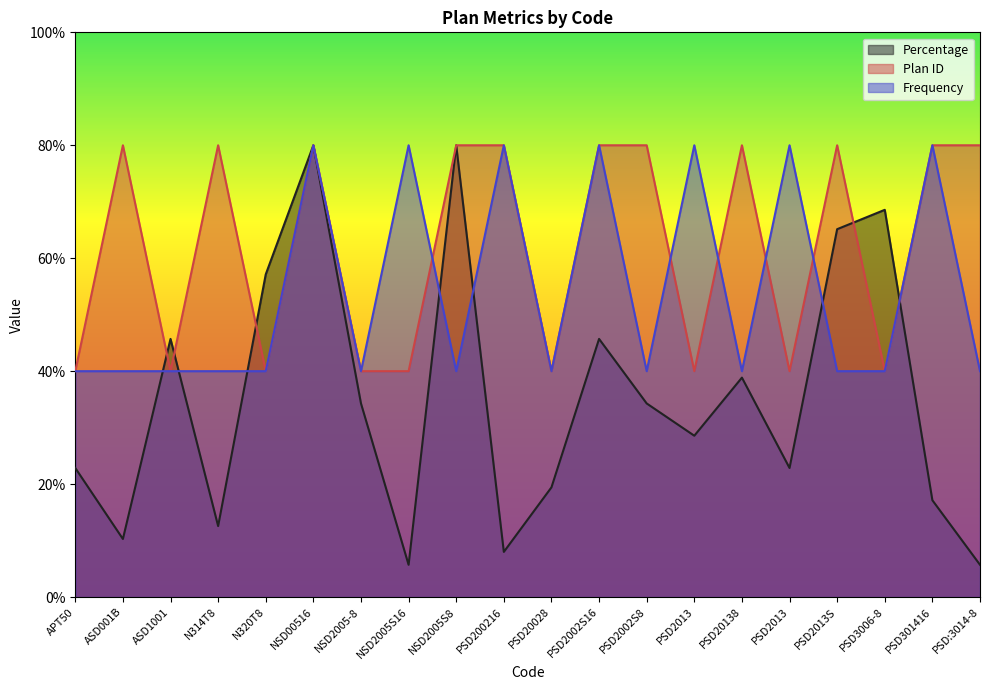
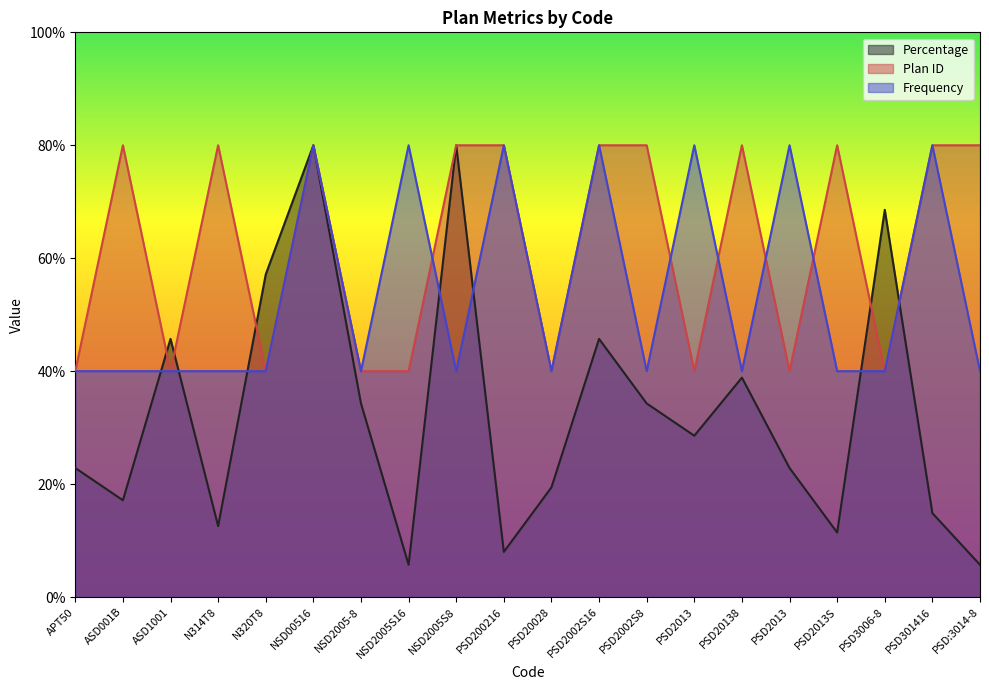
  {
    "Percentage": {
      "APT50": "23%",
-     "ASD001B": "10%",
+     "ASD001B": "17%",
      "ASD1001": "46%",
      "N314T8": "13%",
      "N320T8": "57%",
      "NSD2005-8": "34%",
      "NSD2005S16": "6%",
      "PSD200216": "8%",
      "PSD20028": "19%",
      "PSD2002S16": "46%",
      "PSD2002S8": "34%",
      "PSD20138": "39%",
-     "PSD2013S": "65%",
+     "PSD2013S": "11%",
      "PSD3006-8": "69%",
-     "PSD301416": "17%",
+     "PSD301416": "15%",
      "PSD:3014-8": "6%"
    },
    "Plan ID": {
      "ASD001B": "80%",
      "N314T8": "80%",
      "NSD2005S16": "40%",
      "PSD2002S8": "80%",
      "PSD20138": "80%",
      "PSD2013S": "80%",
      "PSD:3014-8": "80%"
    },
    "Frequency": {
      "ASD001B": "40%",
      "N314T8": "40%",
      "NSD2005S16": "80%",
      "NSD2005S8": "40%",
      "PSD2002S8": "40%",
      "PSD20138": "40%",
      "PSD2013S": "40%",
      "PSD:3014-8": "40%"
    }
  }
